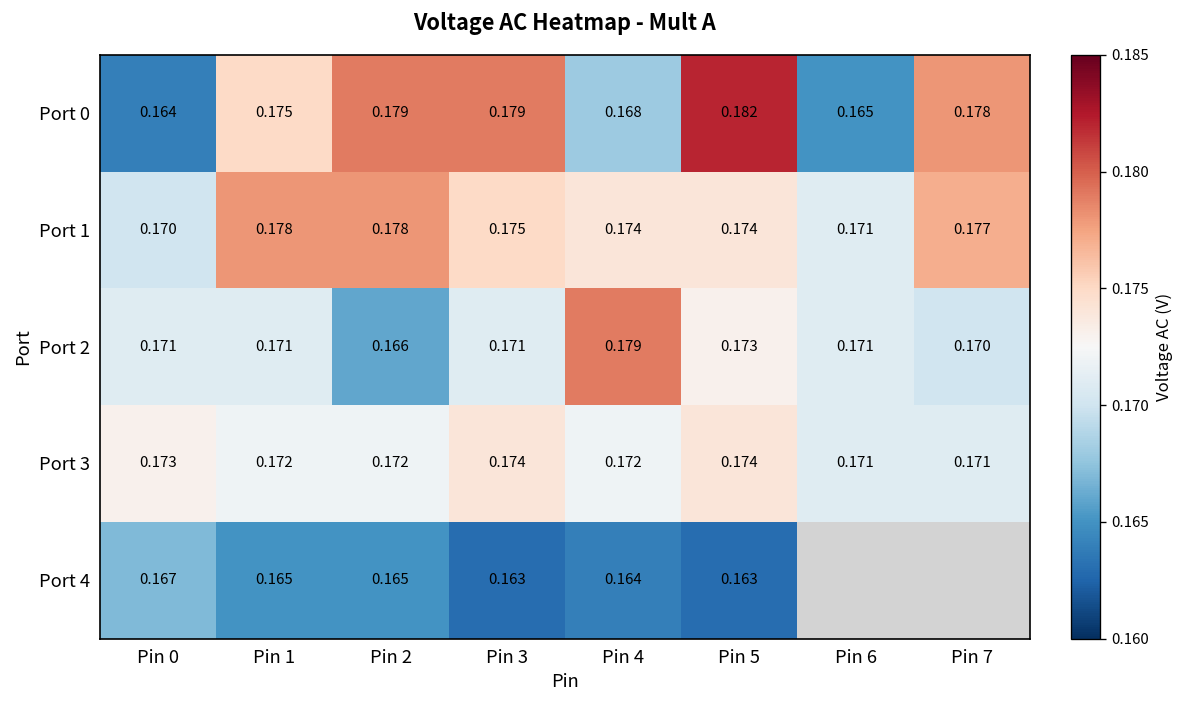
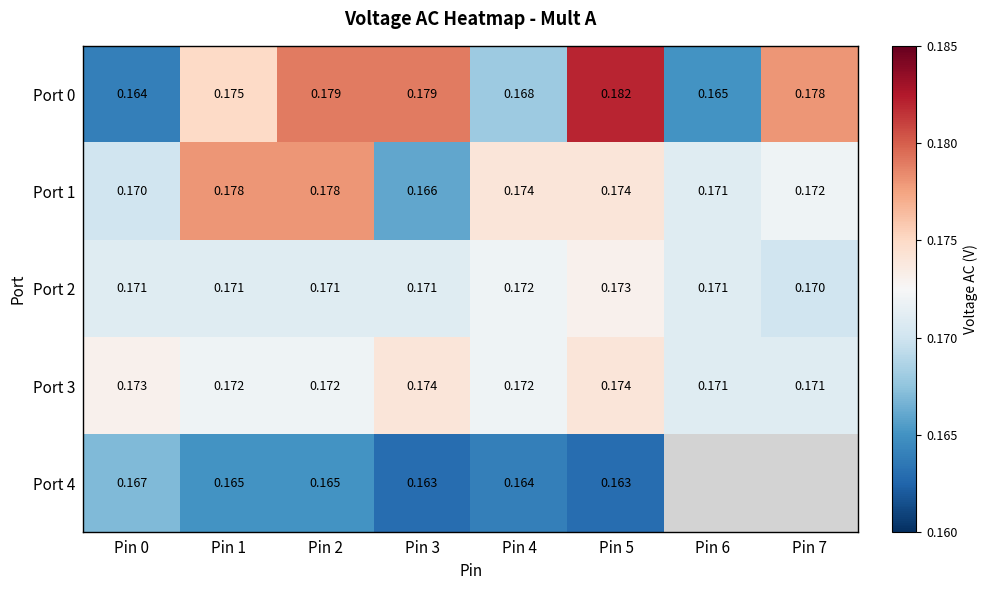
  {
    "Port 0": {
      "Pin 0": 0.164,
      "Pin 1": 0.175,
      "Pin 2": 0.179,
      "Pin 3": 0.179,
      "Pin 4": 0.168,
      "Pin 5": 0.182,
      "Pin 6": 0.165,
      "Pin 7": 0.178
    },
    "Port 1": {
      "Pin 0": 0.170,
      "Pin 1": 0.178,
      "Pin 2": 0.178,
-     "Pin 3": 0.175,
+     "Pin 3": 0.166,
      "Pin 4": 0.174,
      "Pin 5": 0.174,
      "Pin 6": 0.171,
-     "Pin 7": 0.177
+     "Pin 7": 0.172
    },
    "Port 2": {
      "Pin 0": 0.171,
      "Pin 1": 0.171,
-     "Pin 2": 0.166,
+     "Pin 2": 0.171,
      "Pin 3": 0.171,
-     "Pin 4": 0.179,
+     "Pin 4": 0.172,
      "Pin 5": 0.173,
      "Pin 6": 0.171,
      "Pin 7": 0.170
    },
    "Port 3": {
      "Pin 0": 0.173,
      "Pin 1": 0.172,
      "Pin 2": 0.172,
      "Pin 3": 0.174,
      "Pin 4": 0.172,
      "Pin 5": 0.174,
      "Pin 6": 0.171,
      "Pin 7": 0.171
    },
    "Port 4": {
      "Pin 0": 0.167,
      "Pin 1": 0.165,
      "Pin 2": 0.165,
      "Pin 3": 0.163,
      "Pin 4": 0.164,
      "Pin 5": 0.163
    }
  }
